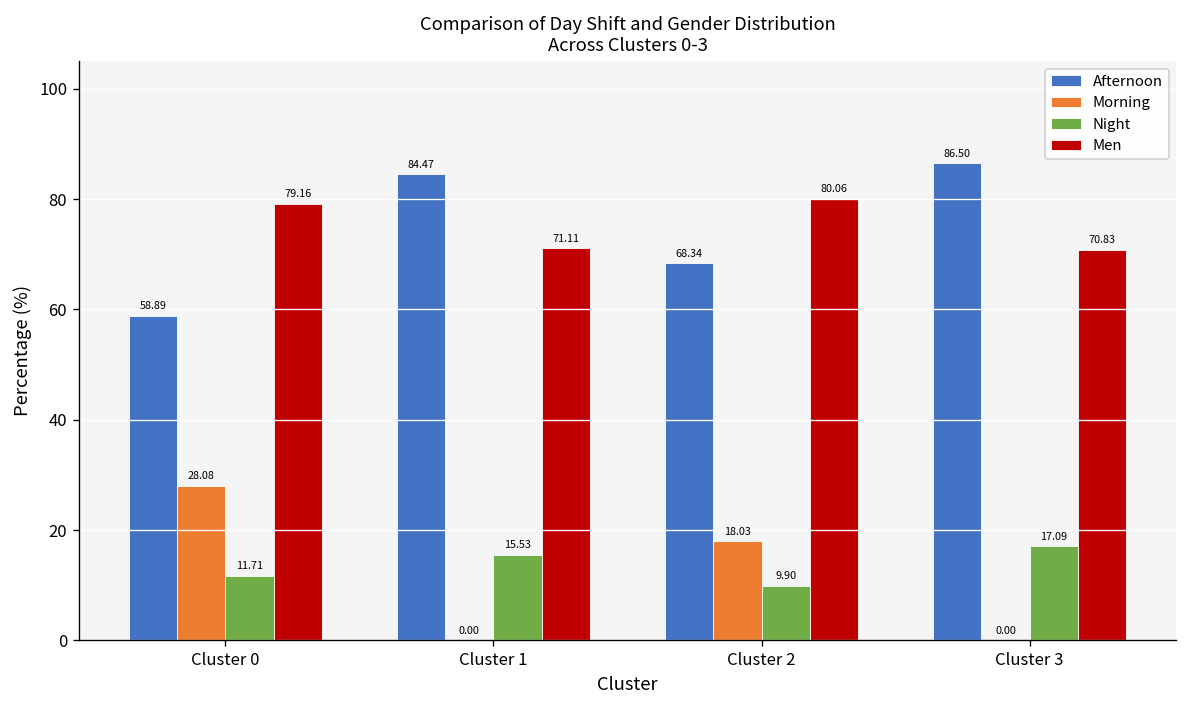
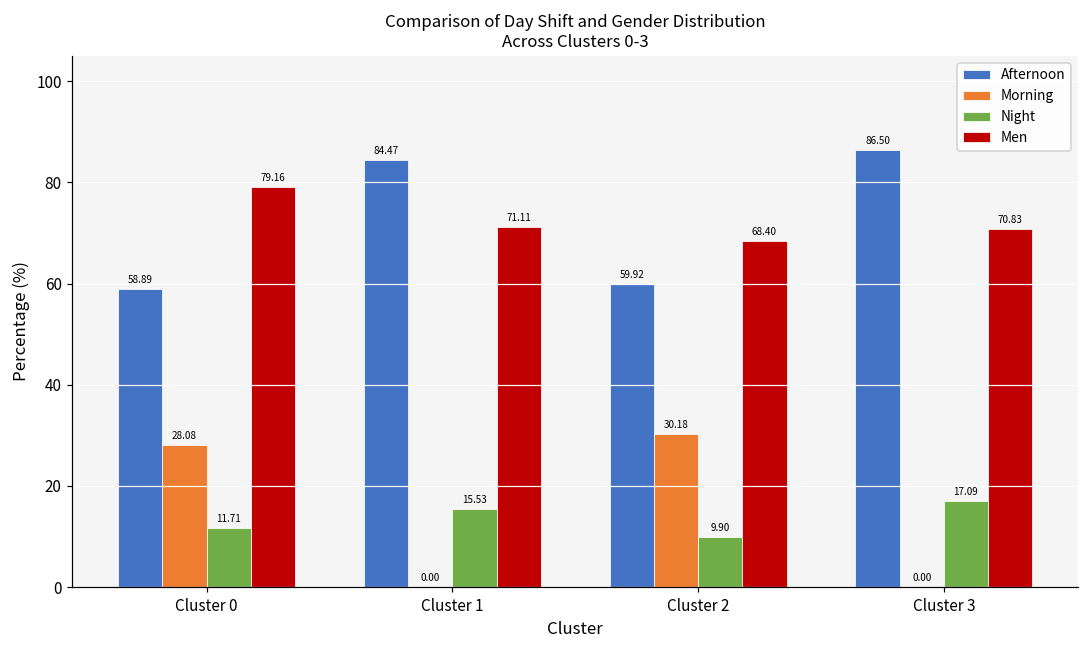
  {
    "Afternoon": {
      "Cluster 0": 58.89,
      "Cluster 1": 84.47,
-     "Cluster 2": 68.34,
+     "Cluster 2": 59.92,
      "Cluster 3": 86.50
    },
    "Morning": {
      "Cluster 0": 28.08,
      "Cluster 1": 0.00,
-     "Cluster 2": 18.03,
+     "Cluster 2": 30.18,
      "Cluster 3": 0.00
    },
    "Night": {
      "Cluster 0": 11.71,
      "Cluster 1": 15.53,
      "Cluster 2": 9.90,
      "Cluster 3": 17.09
    },
    "Men": {
      "Cluster 0": 79.16,
      "Cluster 1": 71.11,
-     "Cluster 2": 80.06,
+     "Cluster 2": 68.40,
      "Cluster 3": 70.83
    }
  }
